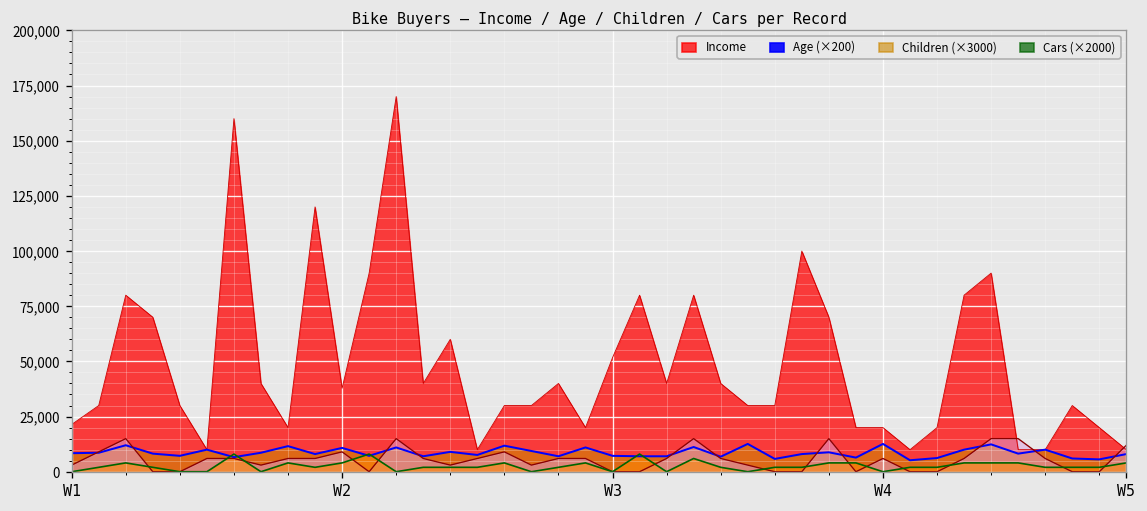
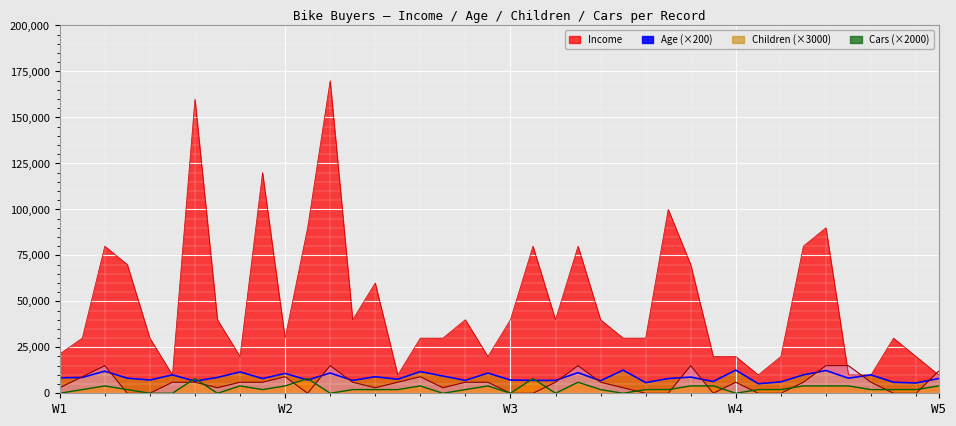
  {
    "Income": {
      "W1": "21,000",
-     "W2": "38,000",
-     "W3": "52,000",
+     "W2": "30,000",
+     "W3": "40,000",
      "W4": "20,000",
      "W5": "10,000"
    }
  }
